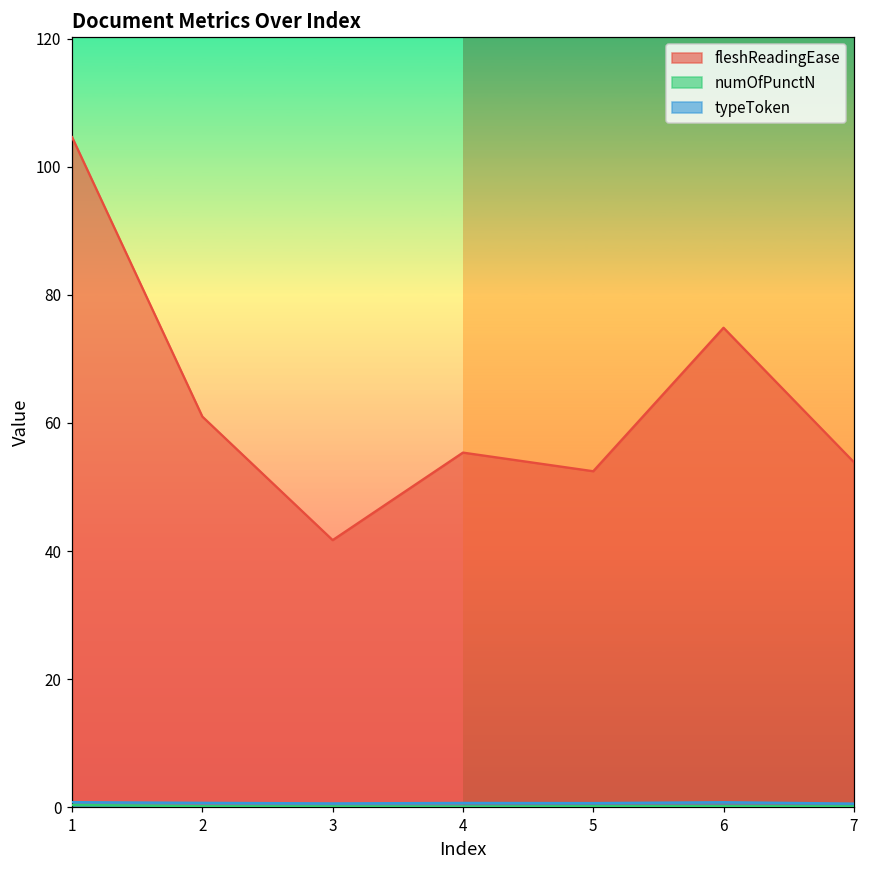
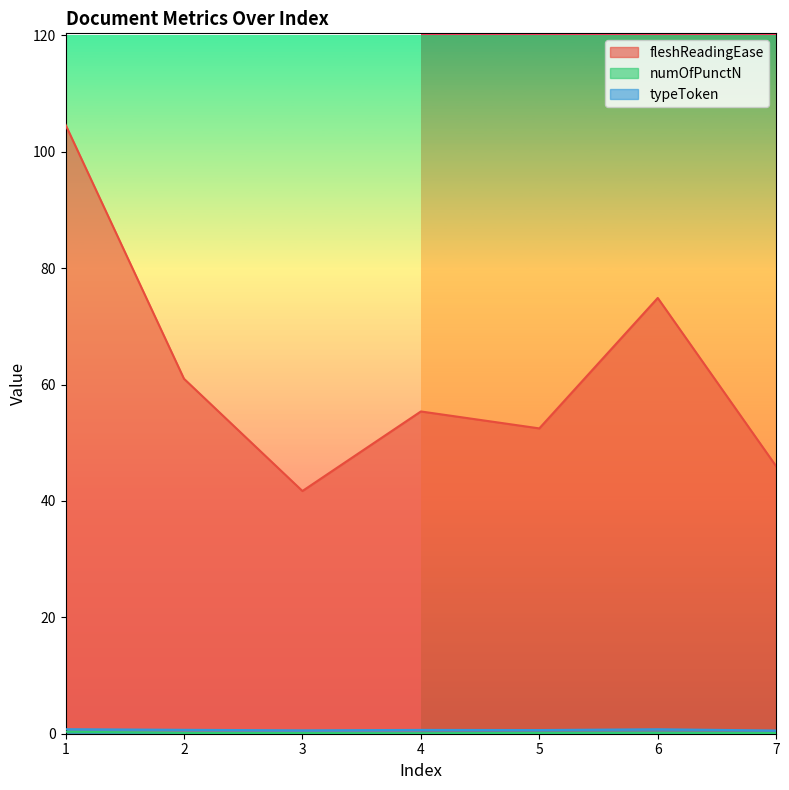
  {
    "fleshReadingEase": {
      "1": 105,
      "2": 61,
      "3": 42,
      "4": 55,
      "5": 52,
      "6": 75,
-     "7": 54
+     "7": 46
    },
    "numOfPunctN": {
      "2": 0,
      "3": 0,
      "4": 0,
      "5": 0,
      "6": 0
    },
    "typeToken": {
      "2": 1,
      "3": 1,
      "4": 1,
      "5": 1,
      "6": 1
    }
  }
